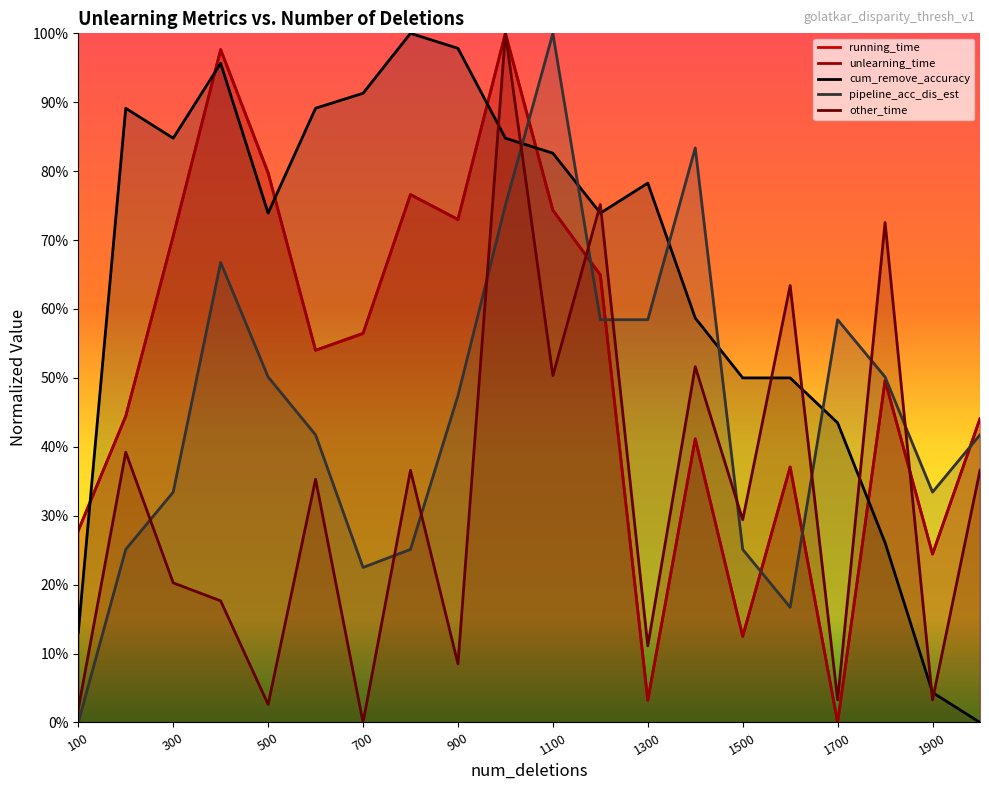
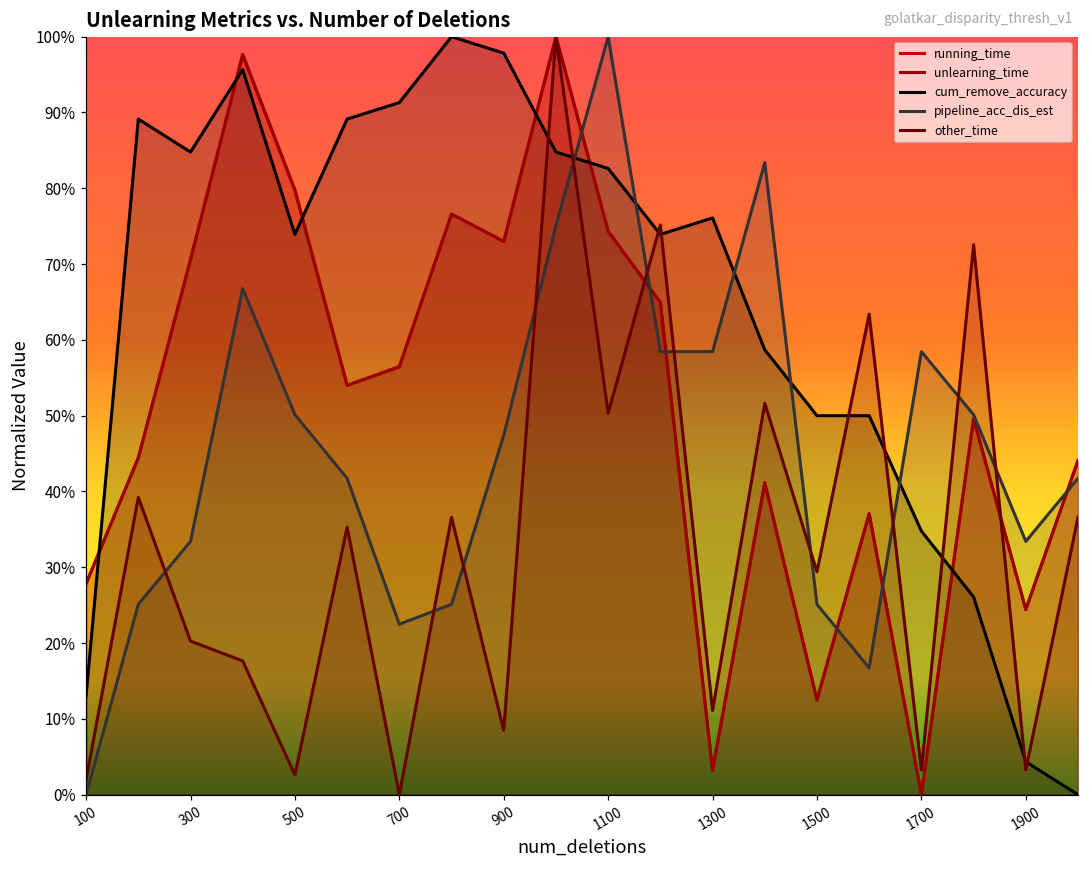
  {
    "cum_remove_accuracy": {
      "100": "13%",
      "300": "85%",
      "500": "74%",
      "700": "91%",
      "900": "98%",
      "1100": "83%",
-     "1300": "78%",
+     "1300": "76%",
      "1500": "50%",
-     "1700": "43%",
+     "1700": "35%",
      "1900": "4%"
    },
    "pipeline_acc_dis_est": {
      "100": "0%",
      "300": "33%",
      "500": "50%",
      "700": "22%",
      "900": "47%",
      "1100": "100%",
      "1300": "58%",
      "1500": "25%",
      "1700": "58%",
      "1900": "33%"
    }
  }
